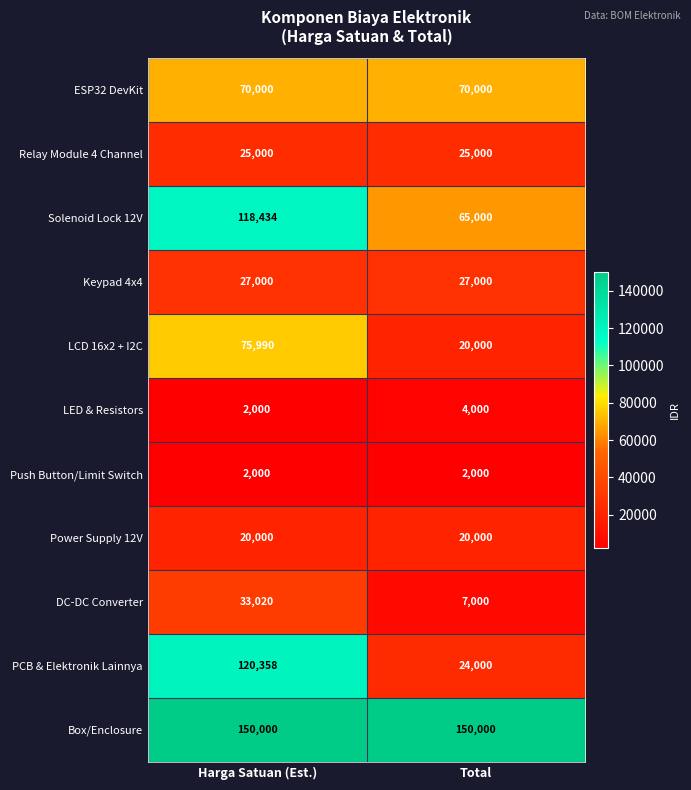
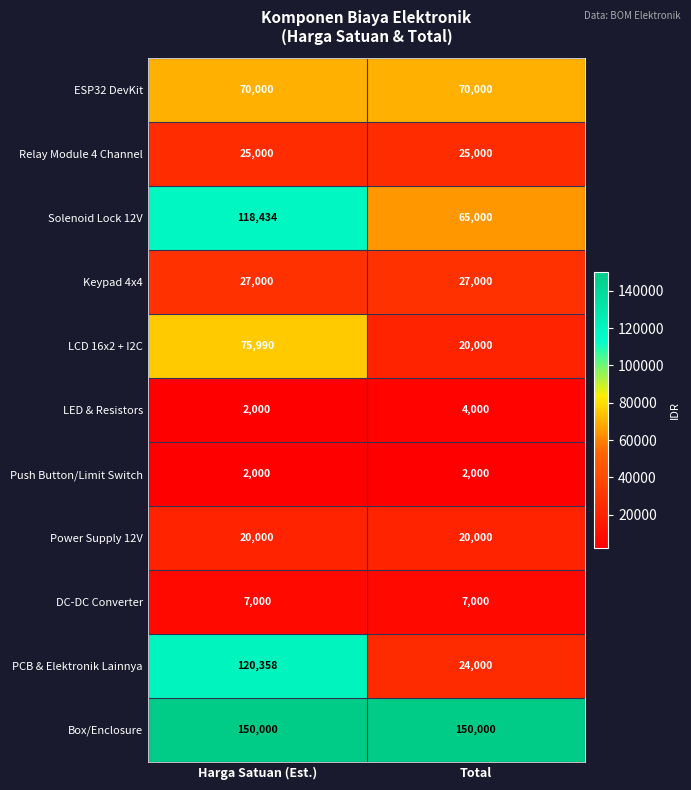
  {
    "ESP32 DevKit": {
      "Harga Satuan (Est.)": "70,000",
      "Total": "70,000"
    },
    "Relay Module 4 Channel": {
      "Harga Satuan (Est.)": "25,000",
      "Total": "25,000"
    },
    "Solenoid Lock 12V": {
      "Harga Satuan (Est.)": "118,434",
      "Total": "65,000"
    },
    "Keypad 4x4": {
      "Harga Satuan (Est.)": "27,000",
      "Total": "27,000"
    },
    "LCD 16x2 + I2C": {
      "Harga Satuan (Est.)": "75,990",
      "Total": "20,000"
    },
    "LED & Resistors": {
      "Harga Satuan (Est.)": "2,000",
      "Total": "4,000"
    },
    "Push Button/Limit Switch": {
      "Harga Satuan (Est.)": "2,000",
      "Total": "2,000"
    },
    "Power Supply 12V": {
      "Harga Satuan (Est.)": "20,000",
      "Total": "20,000"
    },
    "DC-DC Converter": {
-     "Harga Satuan (Est.)": "33,020",
+     "Harga Satuan (Est.)": "7,000",
      "Total": "7,000"
    },
    "PCB & Elektronik Lainnya": {
      "Harga Satuan (Est.)": "120,358",
      "Total": "24,000"
    },
    "Box/Enclosure": {
      "Harga Satuan (Est.)": "150,000",
      "Total": "150,000"
    }
  }
